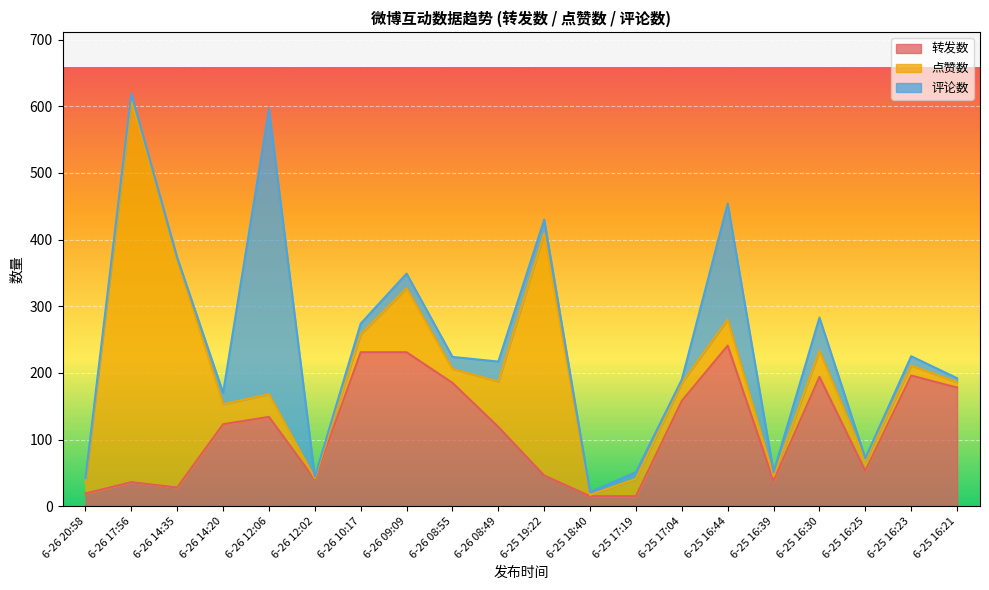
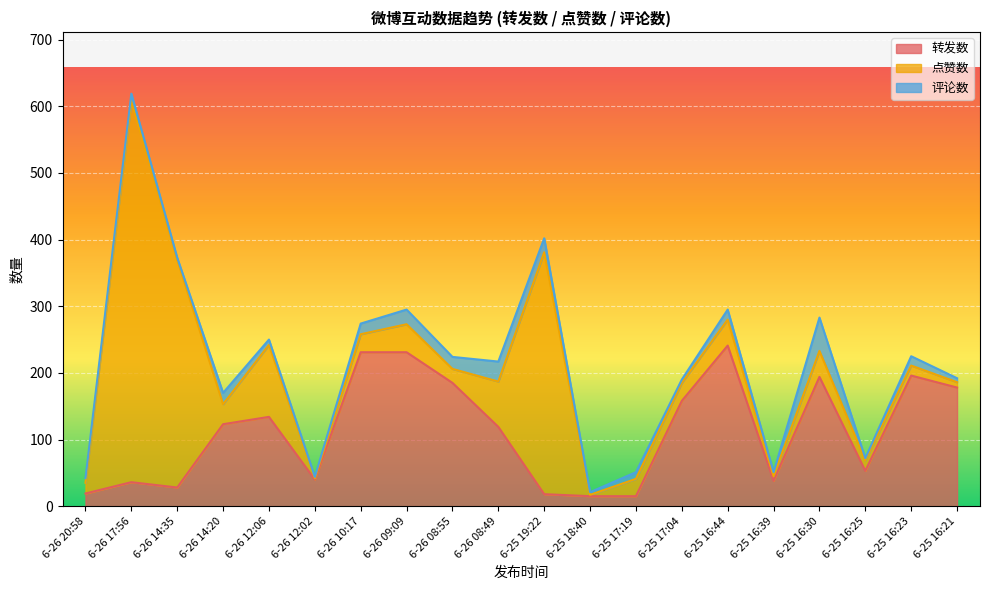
  {
    "转发数": {
      "6-26 20:58": 20,
      "6-26 17:56": 40,
      "6-26 14:35": 30,
      "6-26 14:20": 120,
      "6-26 12:06": 130,
      "6-26 10:17": 230,
      "6-26 09:09": 230,
      "6-26 08:55": 190,
      "6-26 08:49": 120,
-     "6-25 19:22": 50,
+     "6-25 19:22": 20,
      "6-25 17:19": 20,
      "6-25 17:04": 160,
      "6-25 16:44": 240,
      "6-25 16:39": 40,
      "6-25 16:30": 190,
      "6-25 16:25": 50,
      "6-25 16:23": 200,
      "6-25 16:21": 180
    },
    "点赞数": {
      "6-26 20:58": 20,
      "6-26 17:56": 570,
      "6-26 14:20": 30,
-     "6-26 12:06": 30,
+     "6-26 12:06": 110,
      "6-26 10:17": 30,
-     "6-26 09:09": 100,
+     "6-26 09:09": 40,
      "6-26 08:55": 20,
      "6-26 08:49": 70,
      "6-25 19:22": 360,
      "6-25 17:19": 30,
      "6-25 17:04": 30,
      "6-25 16:44": 40,
      "6-25 16:39": 10,
      "6-25 16:30": 40,
      "6-25 16:23": 20,
      "6-25 16:21": 10
    },
    "评论数": {
      "6-26 20:58": 10,
      "6-26 17:56": 10,
      "6-26 14:20": 20,
-     "6-26 12:06": 430,
+     "6-26 12:06": 10,
      "6-26 10:17": 20,
      "6-26 09:09": 20,
      "6-26 08:55": 20,
      "6-26 08:49": 30,
      "6-25 19:22": 20,
      "6-25 18:40": 0,
      "6-25 17:19": 10,
      "6-25 17:04": 10,
-     "6-25 16:44": 170,
+     "6-25 16:44": 20,
      "6-25 16:39": 10,
      "6-25 16:30": 50,
      "6-25 16:23": 10,
      "6-25 16:21": 10
    }
  }
